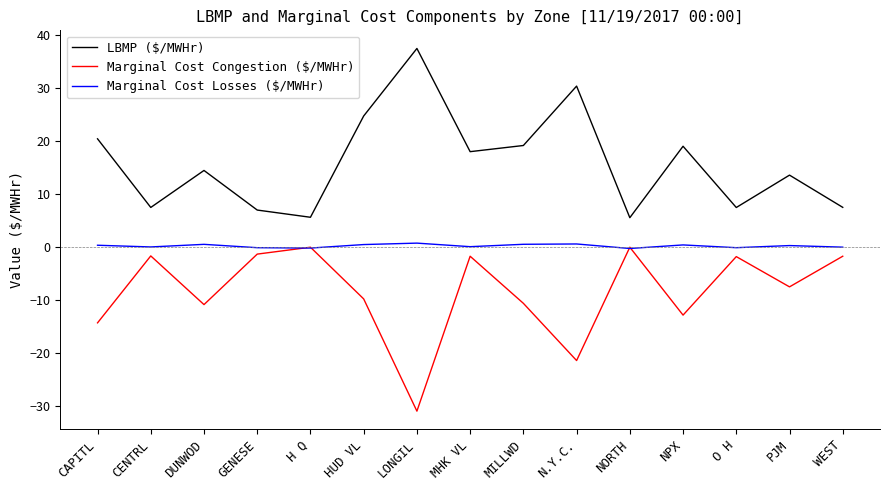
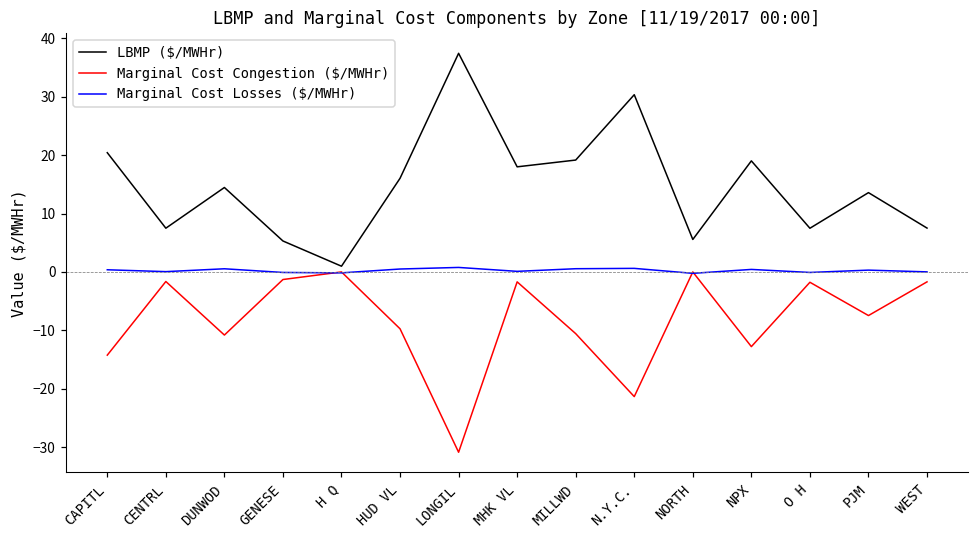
  {
    "LBMP ($/MWHr)": {
      "CAPITL": 20,
      "CENTRL": 7,
      "DUNWOD": 14,
-     "GENESE": 7,
-     "H Q": 6,
-     "HUD VL": 25,
+     "GENESE": 5,
+     "H Q": 1,
+     "HUD VL": 16,
      "LONGIL": 37,
      "MHK VL": 18,
      "MILLWD": 19,
      "N.Y.C.": 30,
      "NORTH": 6,
      "NPX": 19,
      "O H": 7,
      "PJM": 14,
      "WEST": 8
    },
    "Marginal Cost Congestion ($/MWHr)": {
      "CAPITL": -14,
      "CENTRL": -2,
      "DUNWOD": -11,
      "GENESE": -1,
      "HUD VL": -10,
      "LONGIL": -31,
      "MHK VL": -2,
      "MILLWD": -11,
      "N.Y.C.": -21,
      "NPX": -13,
      "O H": -2,
      "PJM": -7,
      "WEST": -2
    },
    "Marginal Cost Losses ($/MWHr)": {
      "CAPITL": 0,
      "CENTRL": 0,
      "DUNWOD": 1,
      "GENESE": 0,
      "HUD VL": 1,
      "LONGIL": 1,
      "MHK VL": 0,
      "MILLWD": 1,
      "N.Y.C.": 1,
      "NPX": 0,
      "O H": 0,
      "PJM": 0,
      "WEST": 0
    }
  }
